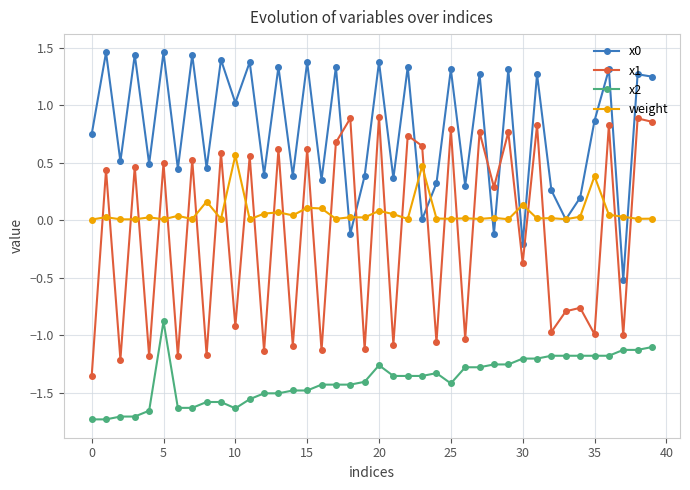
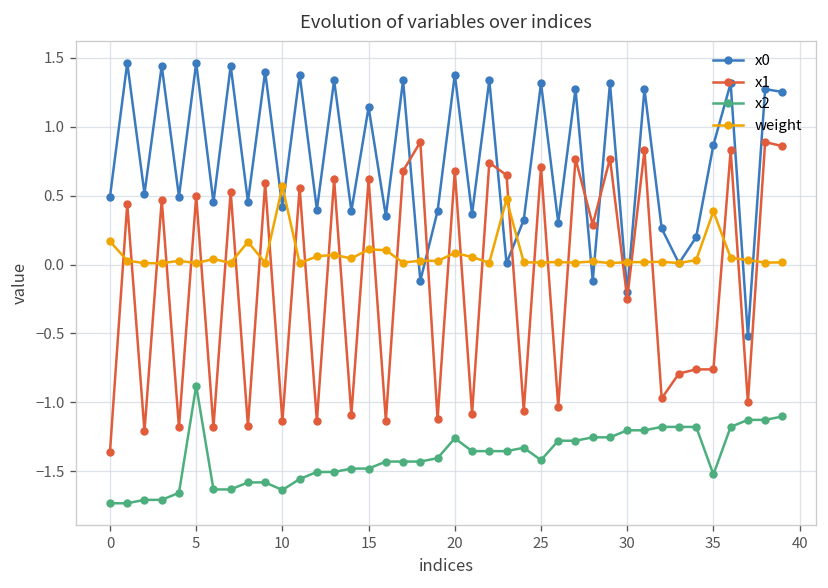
  {
    "x0": {
-     "0": 0.75,
+     "0": 0.49,
      "5": 1.46,
-     "10": 1.02,
-     "15": 1.38,
+     "10": 0.41,
+     "15": 1.14,
      "20": 1.38,
      "25": 1.31,
      "30": -0.20,
      "35": 0.87
    },
    "x1": {
      "0": -1.36,
      "5": 0.50,
-     "10": -0.92,
+     "10": -1.14,
      "15": 0.62,
-     "20": 0.90,
-     "25": 0.79,
-     "30": -0.37,
-     "35": -0.99
+     "20": 0.68,
+     "25": 0.71,
+     "30": -0.25,
+     "35": -0.76
    },
    "x2": {
      "0": -1.73,
      "5": -0.88,
      "10": -1.64,
      "15": -1.48,
      "20": -1.26,
      "25": -1.42,
      "30": -1.20,
-     "35": -1.18
+     "35": -1.52
    },
    "weight": {
-     "0": 0.01,
+     "0": 0.17,
      "5": 0.01,
      "10": 0.57,
      "15": 0.11,
      "20": 0.08,
      "25": 0.01,
-     "30": 0.14,
+     "30": 0.02,
      "35": 0.38
    }
  }
